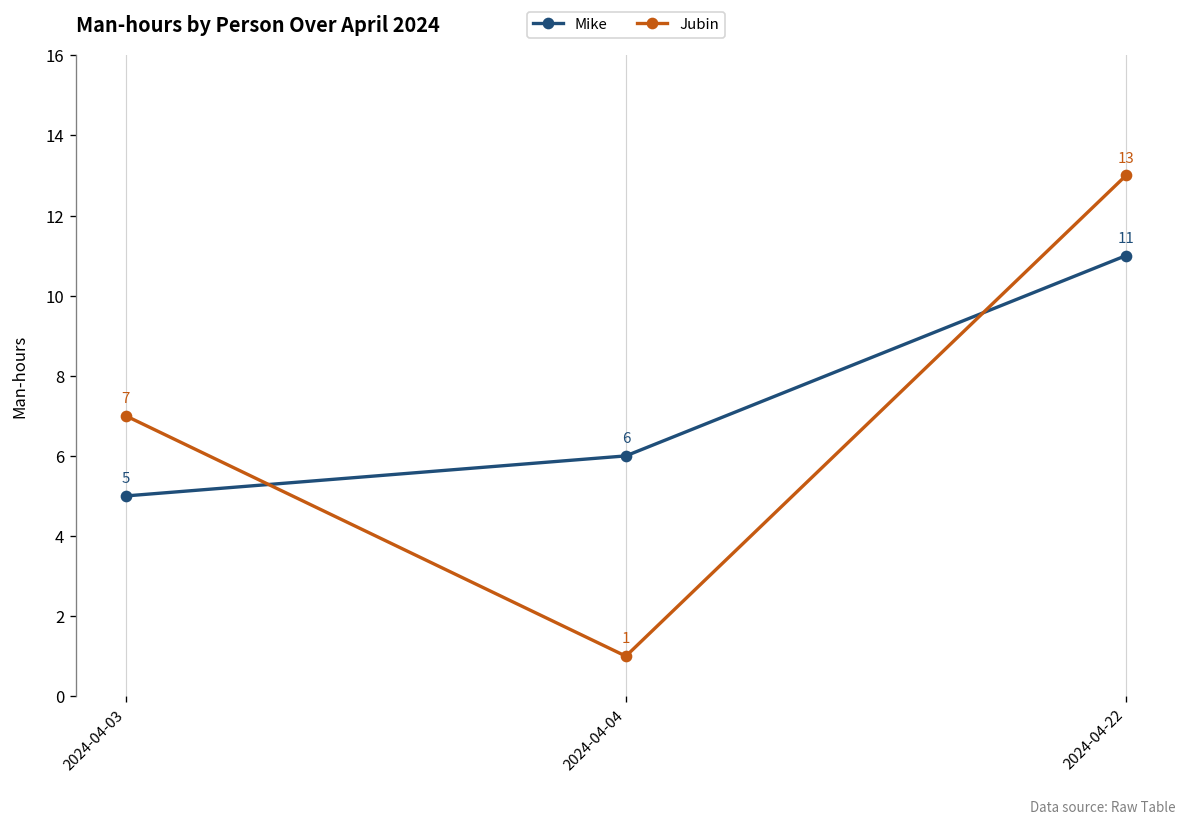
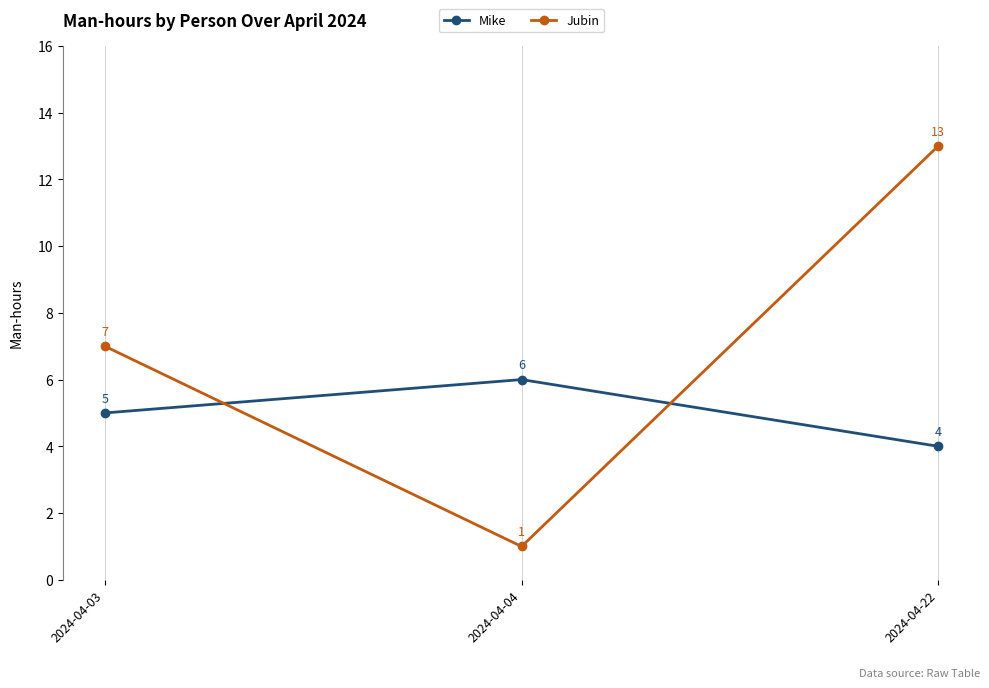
  {
    "Mike": {
      "2024-04-03": 5,
      "2024-04-04": 6,
-     "2024-04-22": 11
+     "2024-04-22": 4
    },
    "Jubin": {
      "2024-04-03": 7,
      "2024-04-04": 1,
      "2024-04-22": 13
    }
  }
